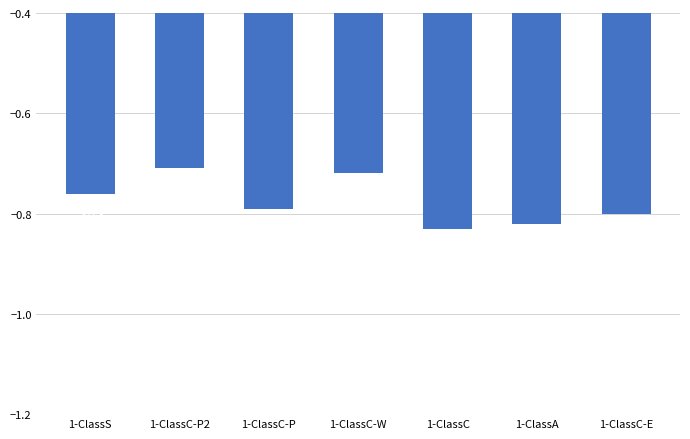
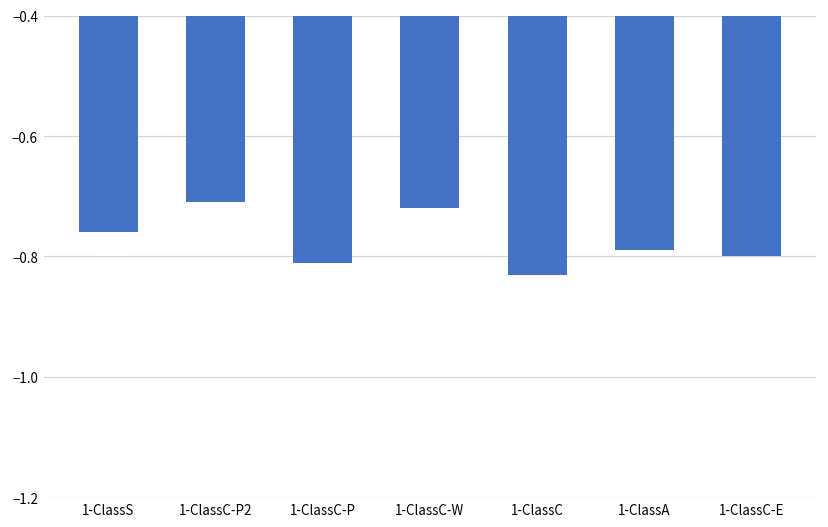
  {
    "1-ClassS": -0.76,
    "1-ClassC-P2": -0.71,
-   "1-ClassC-P": -0.79,
+   "1-ClassC-P": -0.81,
    "1-ClassC-W": -0.72,
    "1-ClassC": -0.83,
-   "1-ClassA": -0.82,
+   "1-ClassA": -0.79,
    "1-ClassC-E": -0.80
  }
